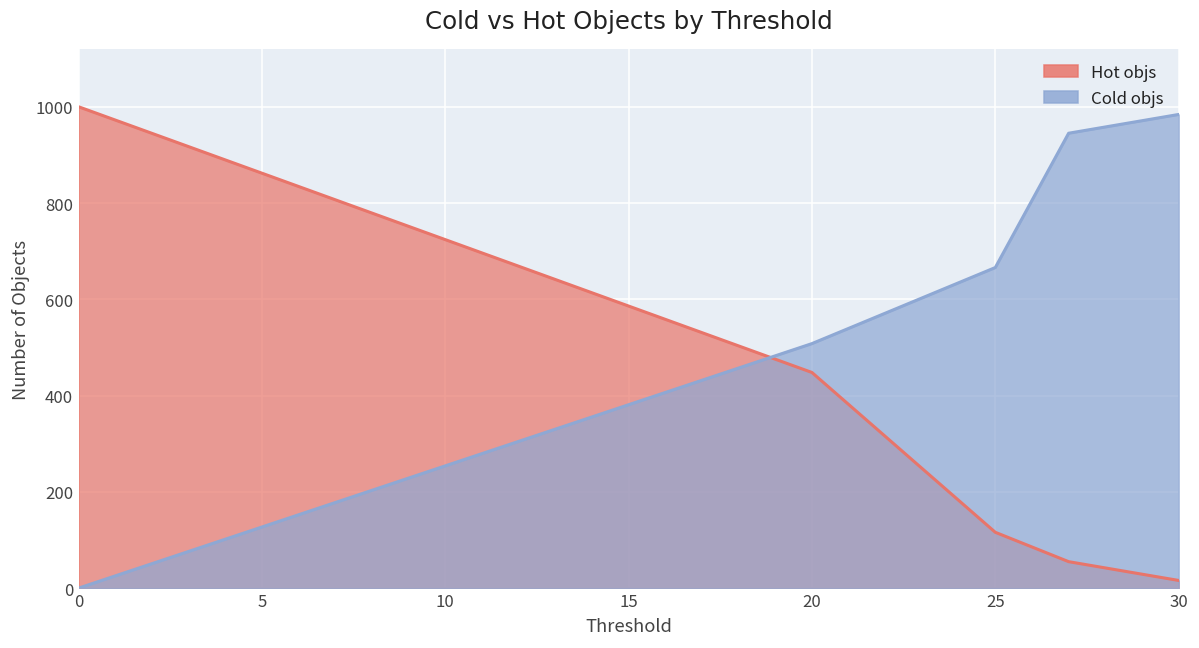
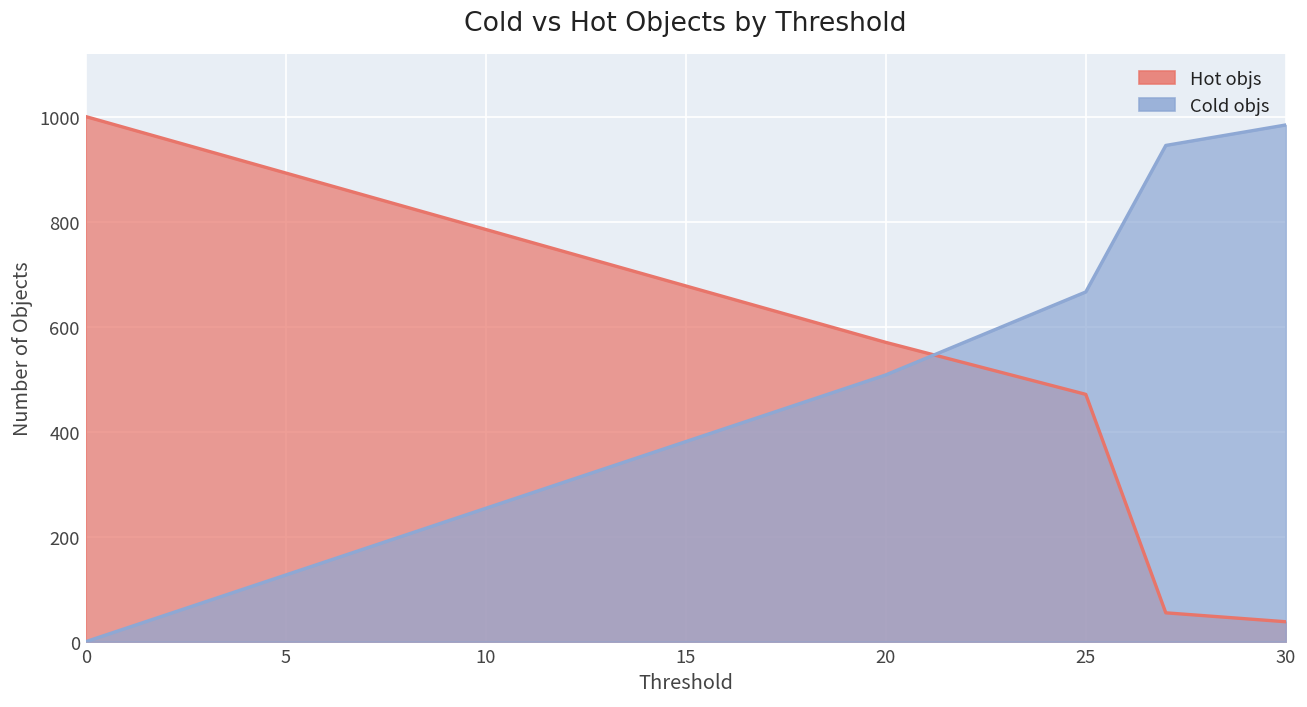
  {
    "Hot objs": {
      "0": 1000,
-     "20": 450,
-     "25": 120,
-     "30": 20
+     "20": 570,
+     "25": 470,
+     "30": 40
    },
    "Cold objs": {
      "0": 0,
      "20": 510,
      "25": 670,
      "30": 980
    }
  }
